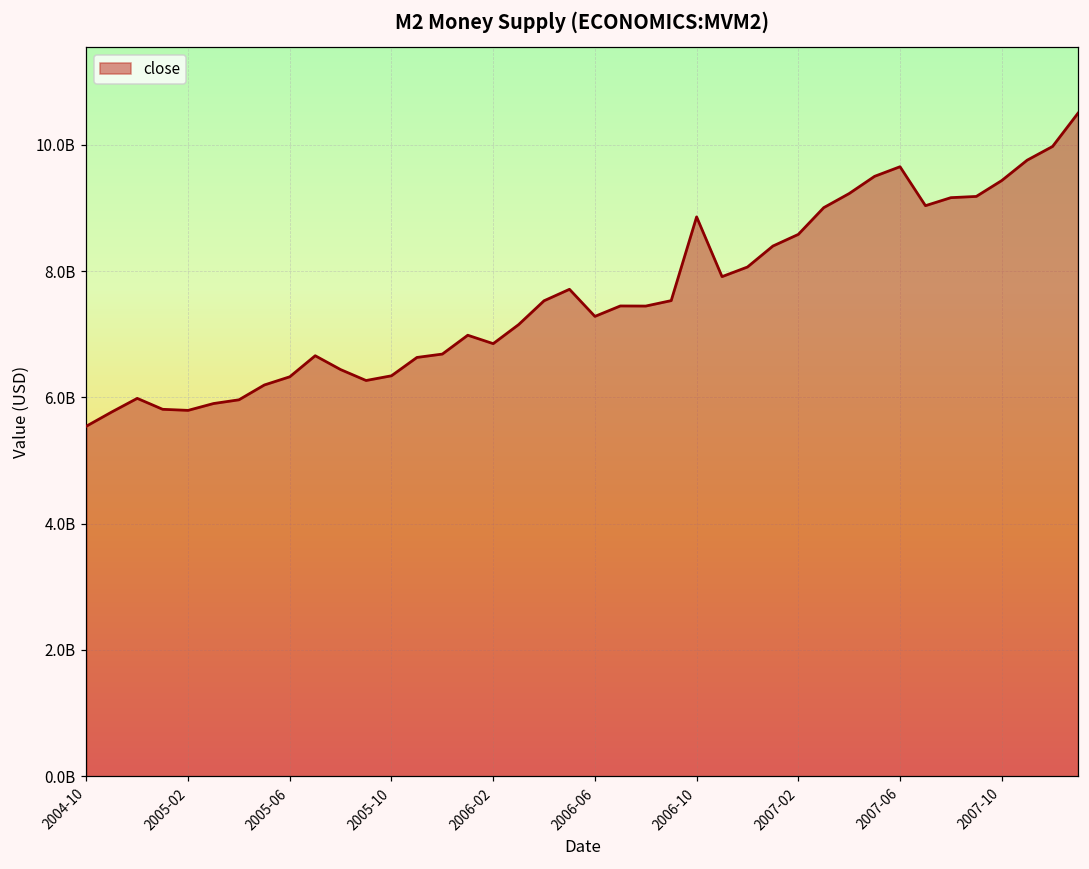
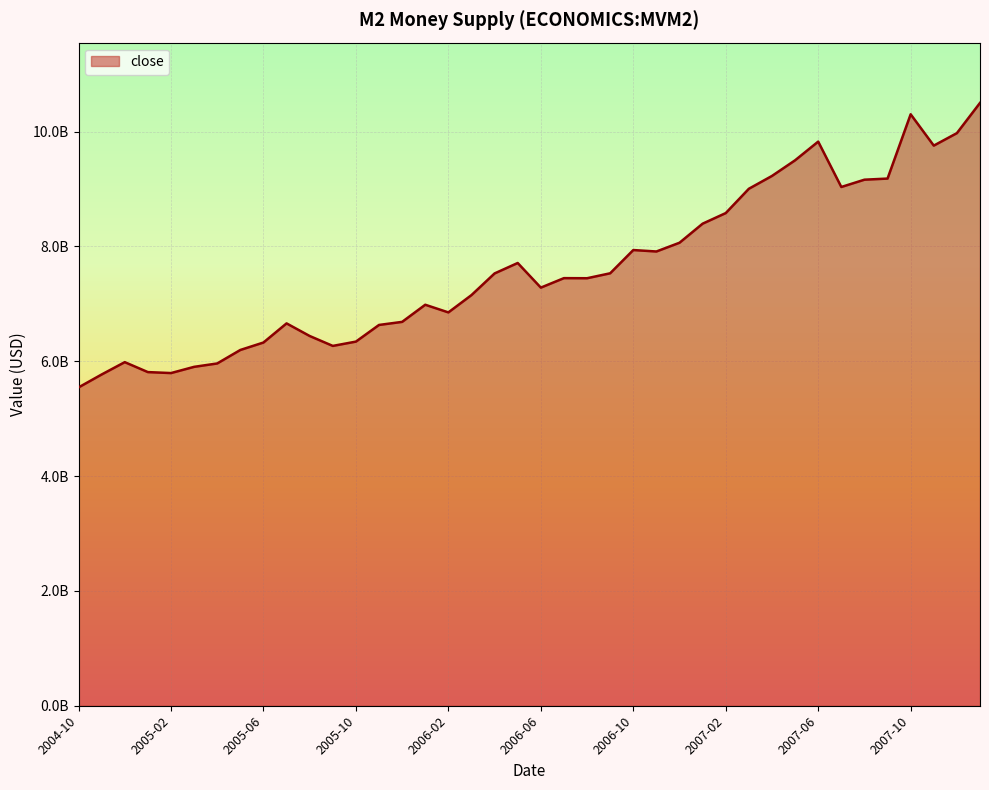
  {
    "2004-10": 5500000000,
    "2005-02": 5800000000,
    "2005-06": 6300000000,
    "2005-10": 6300000000,
    "2006-02": 6900000000,
    "2006-06": 7300000000,
-   "2006-10": 8900000000,
+   "2006-10": 7900000000,
    "2007-02": 8600000000,
-   "2007-06": 9700000000,
-   "2007-10": 9400000000
+   "2007-06": 9800000000,
+   "2007-10": 10300000000
  }
